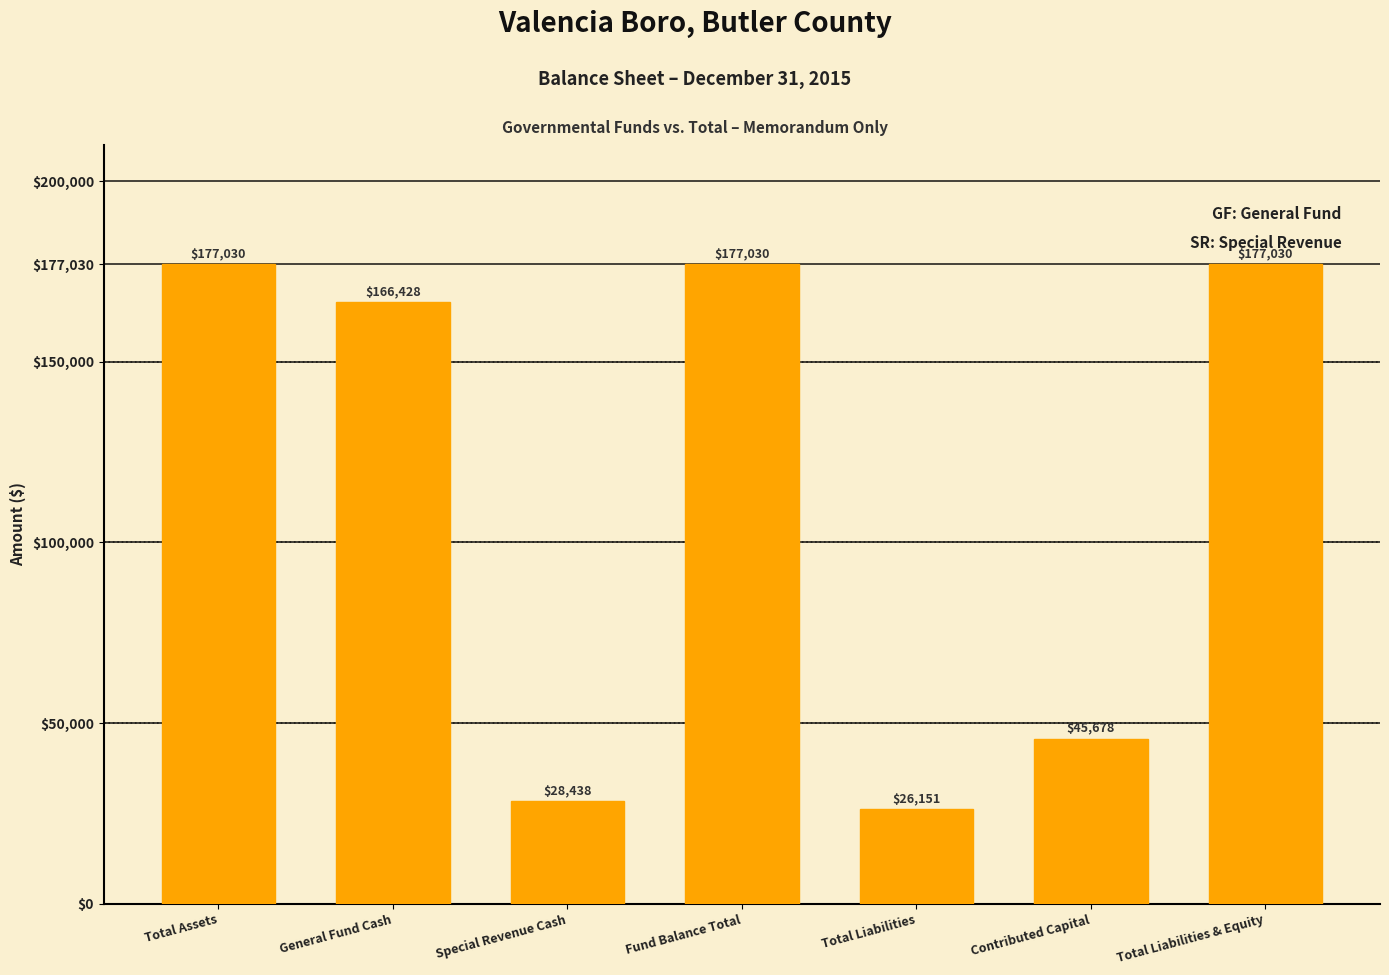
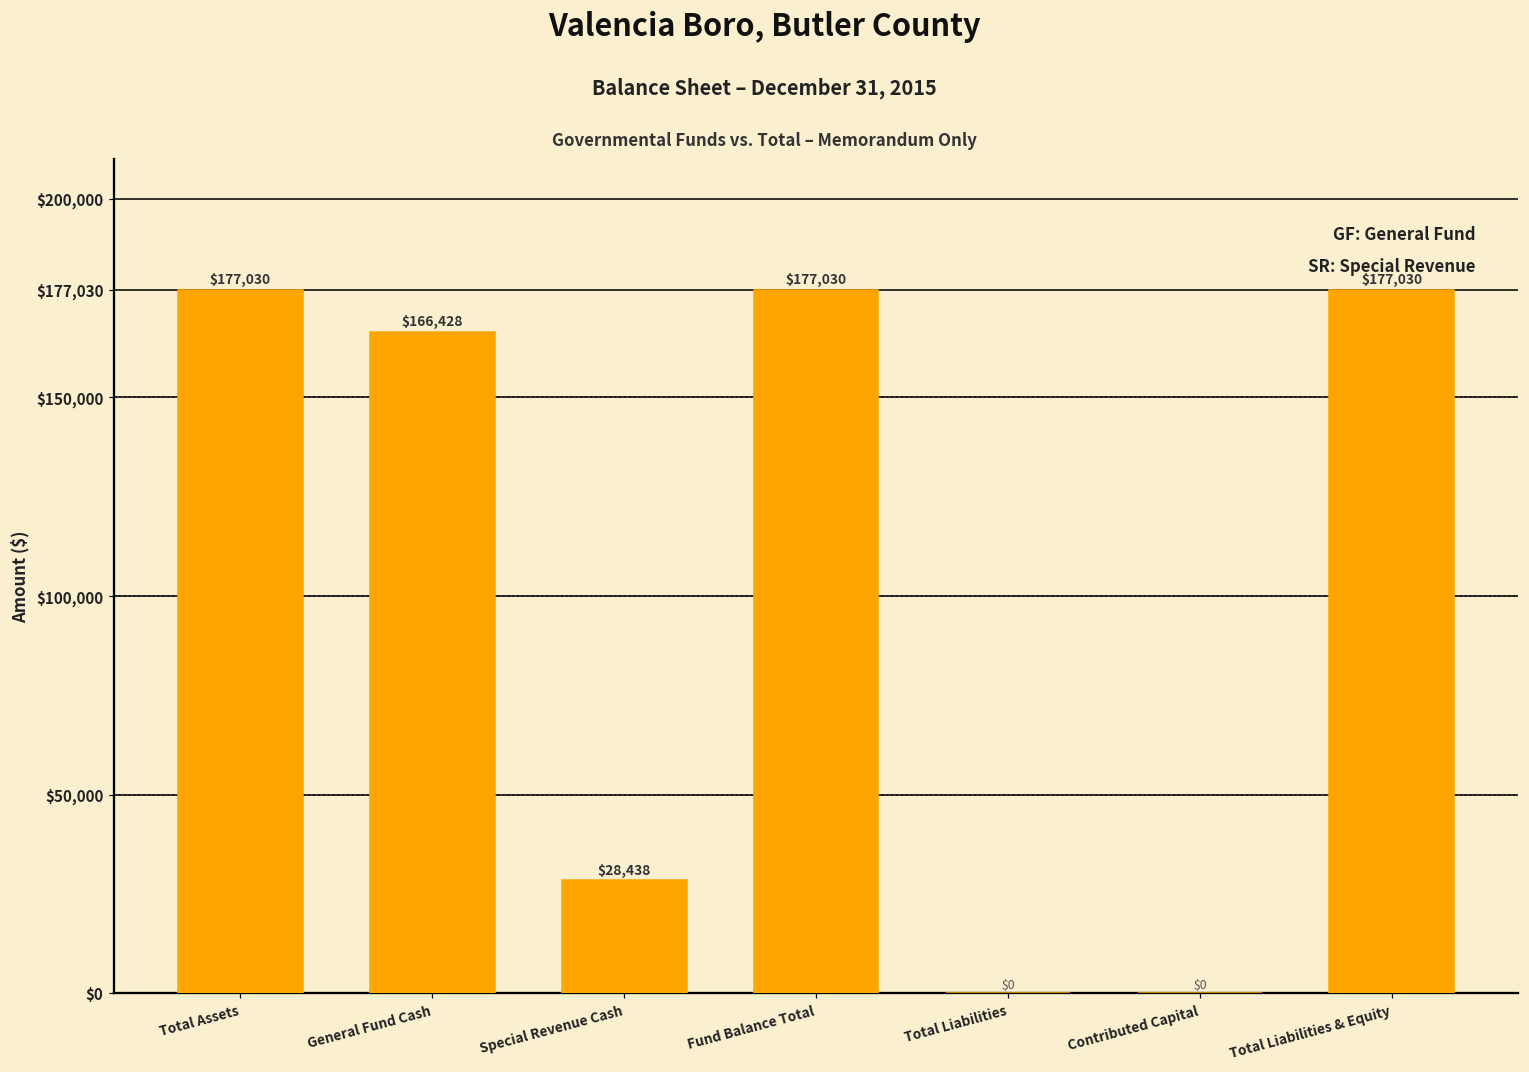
  {
    "Total Assets": "$177,030",
    "General Fund Cash": "$166,428",
    "Special Revenue Cash": "$28,438",
    "Fund Balance Total": "$177,030",
-   "Total Liabilities": "$26,151",
-   "Contributed Capital": "$45,678"
+   "Total Liabilities": "$0",
+   "Contributed Capital": "$0"
  }
